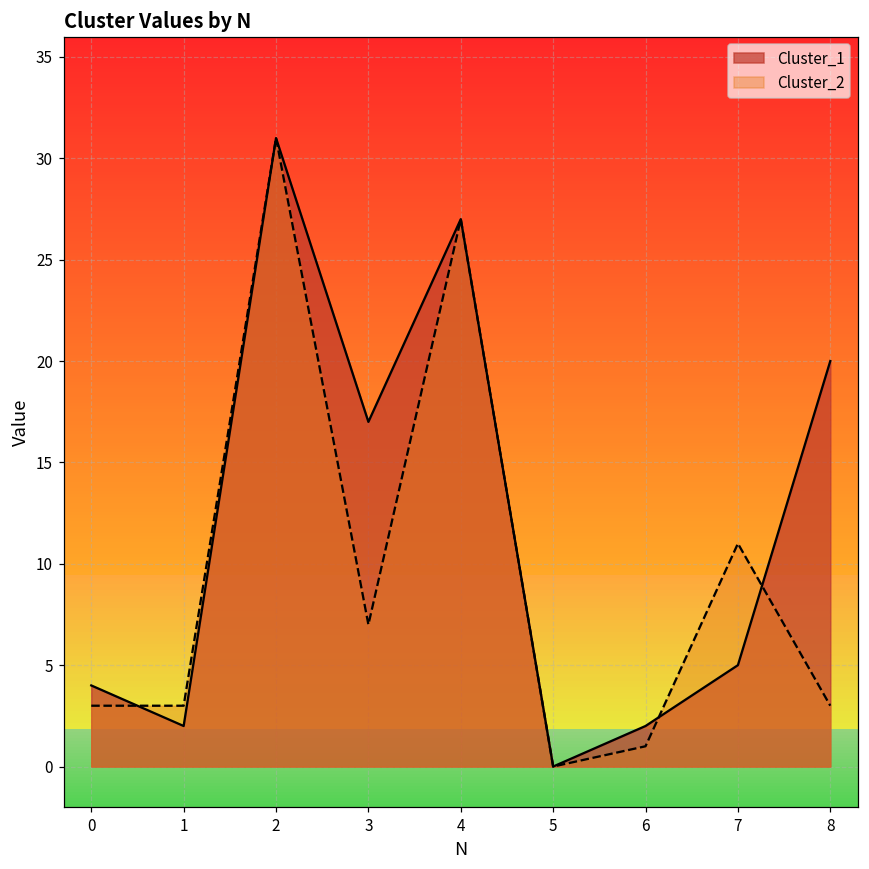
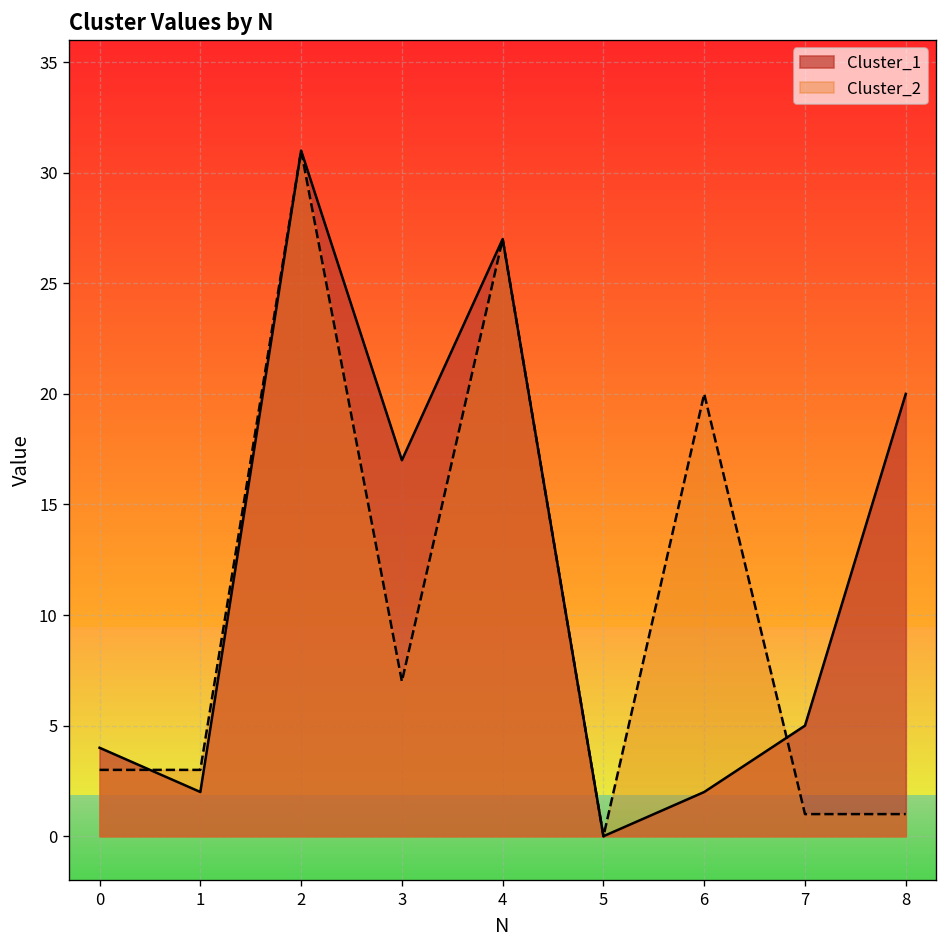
  {
    "Cluster_1": {
      "0": 4,
      "1": 2,
      "3": 17,
      "6": 2,
      "7": 5,
      "8": 20
    },
    "Cluster_2": {
      "0": 3,
      "1": 3,
      "3": 7,
-     "6": 1,
-     "7": 11,
-     "8": 3
+     "6": 20,
+     "7": 1,
+     "8": 1
    }
  }
